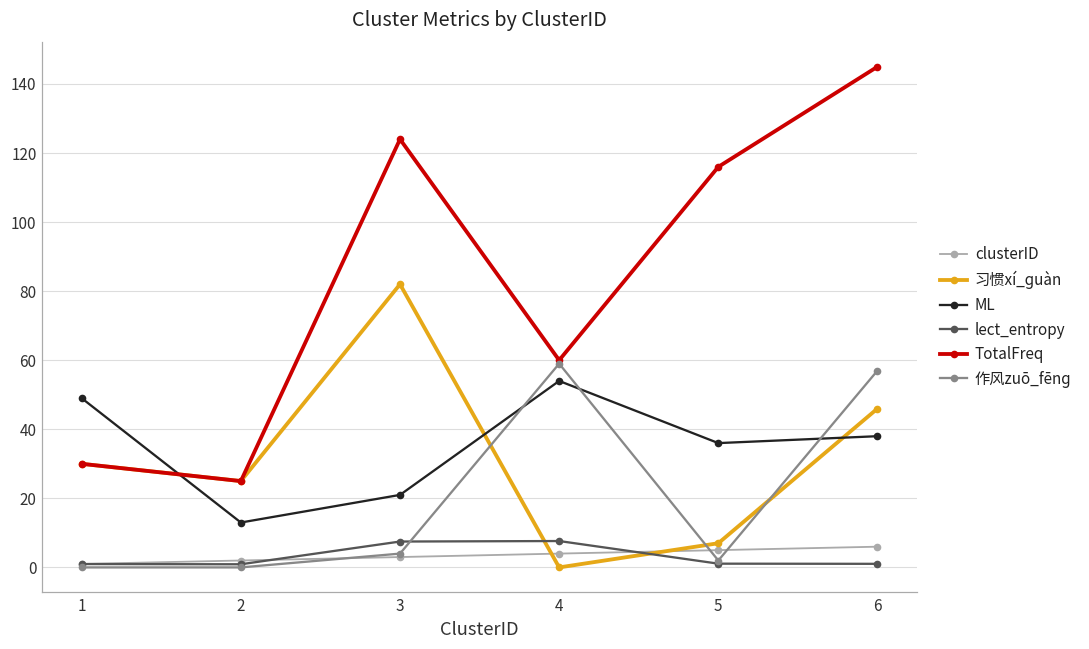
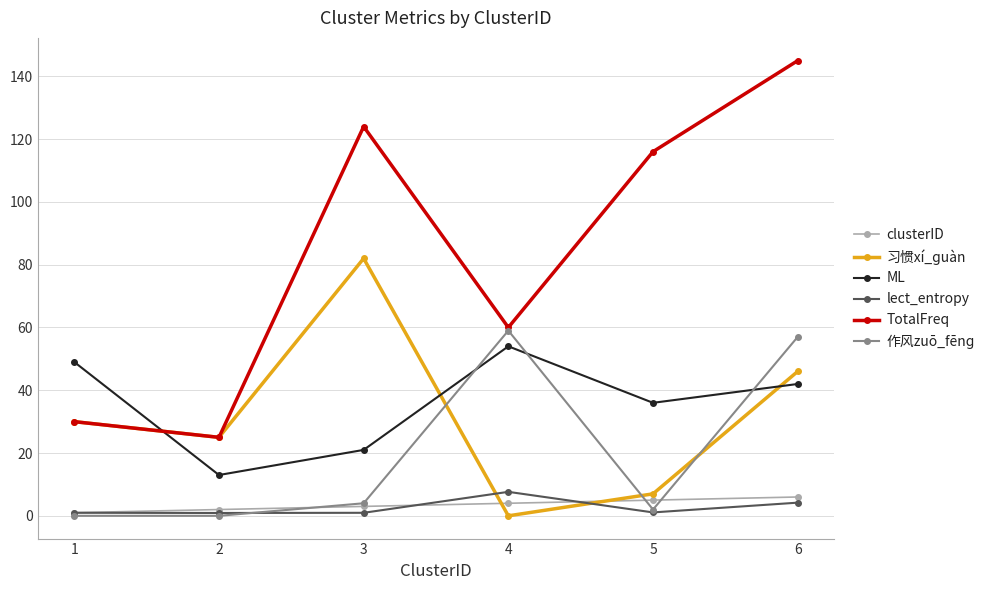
  {
    "习惯xí_ɡuàn": {
      "3": 82,
      "4": 0,
      "5": 7,
      "6": 46
    },
    "ML": {
      "1": 49,
      "2": 13,
      "3": 21,
      "4": 54,
      "5": 36,
-     "6": 38
+     "6": 42
    },
    "lect_entropy": {
      "2": 1,
-     "3": 7,
+     "3": 1,
      "4": 8,
      "5": 1,
-     "6": 1
+     "6": 4
    },
    "TotalFreq": {
      "3": 124,
      "4": 60,
      "5": 116,
      "6": 145
    }
  }
